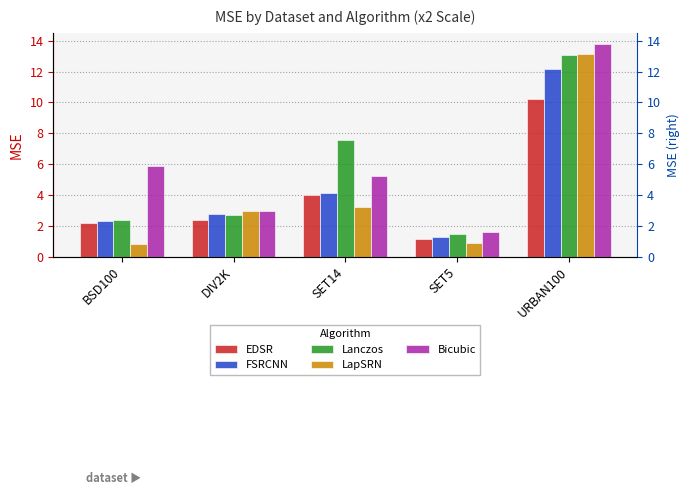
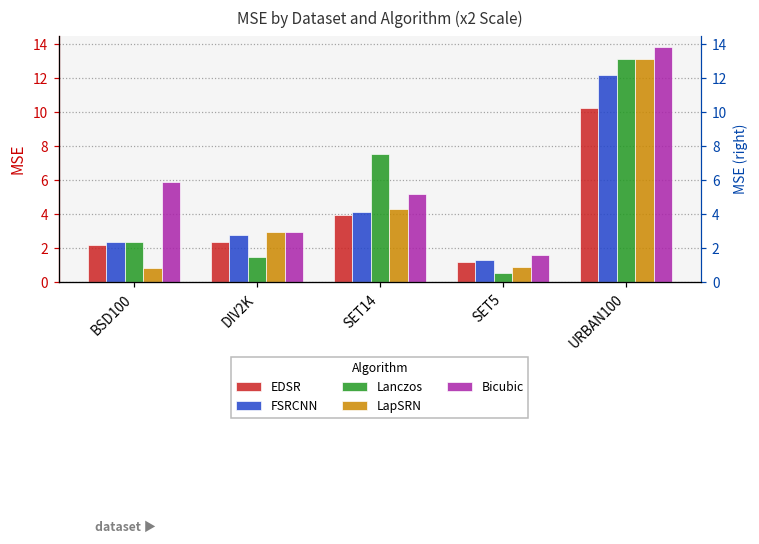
  {
    "EDSR": {
      "BSD100": 2.2,
      "DIV2K": 2.4,
      "SET14": 4.0,
      "SET5": 1.2,
      "URBAN100": 10.2
    },
    "FSRCNN": {
      "BSD100": 2.3,
      "DIV2K": 2.8,
      "SET14": 4.1,
      "SET5": 1.3,
      "URBAN100": 12.2
    },
    "Lanczos": {
      "BSD100": 2.4,
-     "DIV2K": 2.7,
+     "DIV2K": 1.4,
      "SET14": 7.5,
-     "SET5": 1.4,
+     "SET5": 0.5,
      "URBAN100": 13.1
    },
    "LapSRN": {
      "BSD100": 0.8,
      "DIV2K": 3.0,
-     "SET14": 3.2,
+     "SET14": 4.3,
      "SET5": 0.9,
      "URBAN100": 13.1
    },
    "Bicubic": {
      "BSD100": 5.9,
      "DIV2K": 2.9,
      "SET14": 5.2,
      "SET5": 1.6,
      "URBAN100": 13.8
    }
  }
